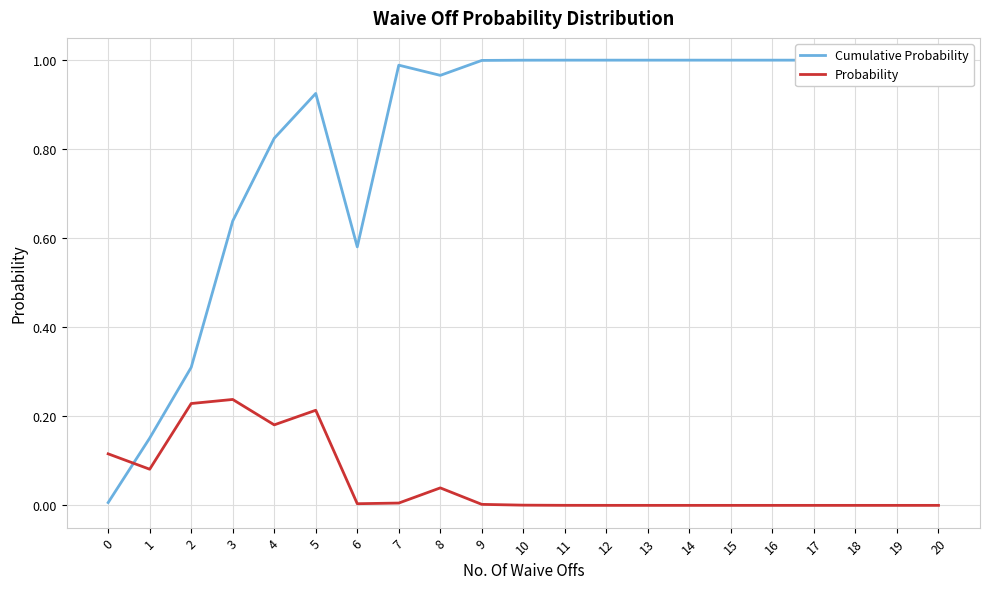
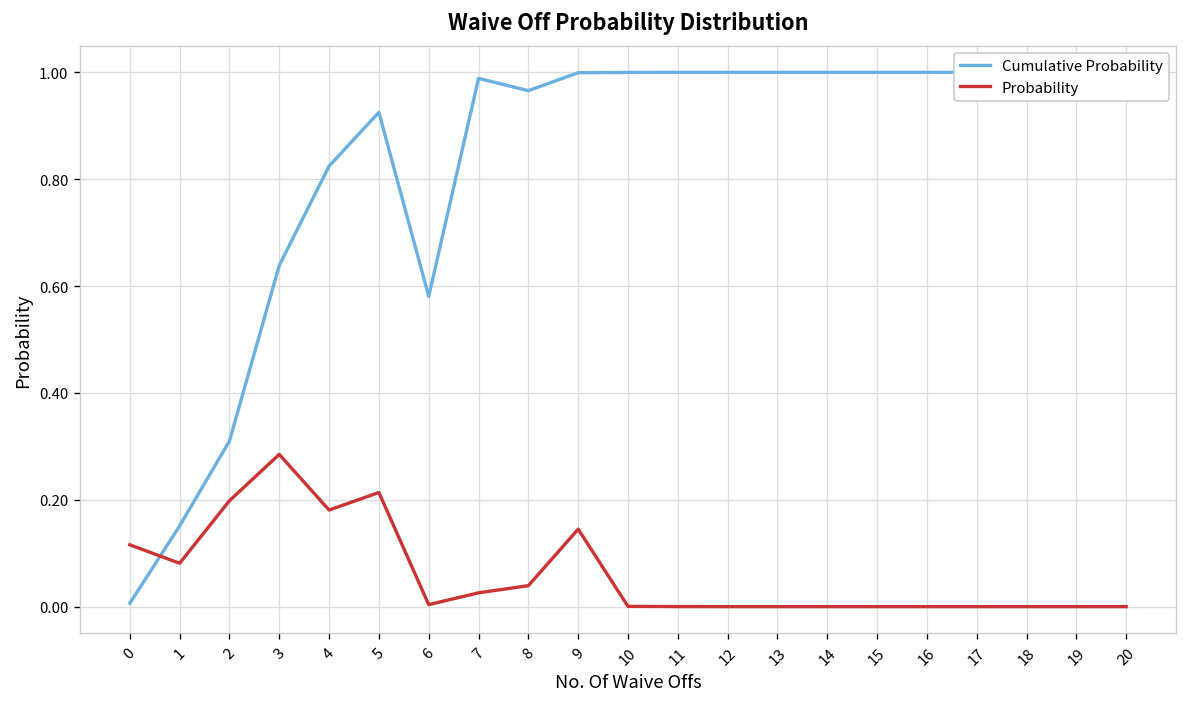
  {
    "Cumulative Probability": {
      "0": 0.01,
      "1": 0.15,
      "2": 0.31,
      "3": 0.64,
      "4": 0.82,
      "5": 0.93,
      "6": 0.58,
      "7": 0.99,
      "8": 0.97,
      "9": 1.00,
      "10": 1.00,
      "11": 1.00,
      "12": 1.00,
      "13": 1.00,
      "14": 1.00,
      "15": 1.00,
      "16": 1.00
    },
    "Probability": {
      "0": 0.12,
      "1": 0.08,
-     "2": 0.23,
-     "3": 0.24,
+     "2": 0.20,
+     "3": 0.28,
      "4": 0.18,
      "5": 0.21,
      "6": 0.00,
-     "7": 0.01,
+     "7": 0.03,
      "8": 0.04,
-     "9": 0.00,
+     "9": 0.14,
      "10": 0.00,
      "11": 0.00,
      "12": 0.00,
      "13": 0.00,
      "14": 0.00,
      "15": 0.00,
      "16": 0.00,
      "17": 0.00,
      "18": 0.00,
      "19": 0.00,
      "20": 0.00
    }
  }
